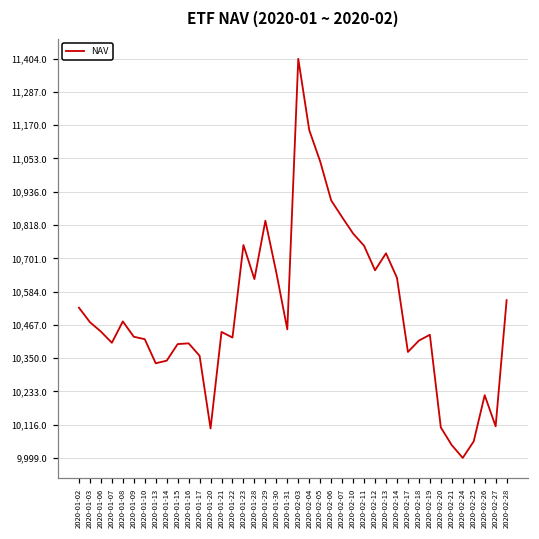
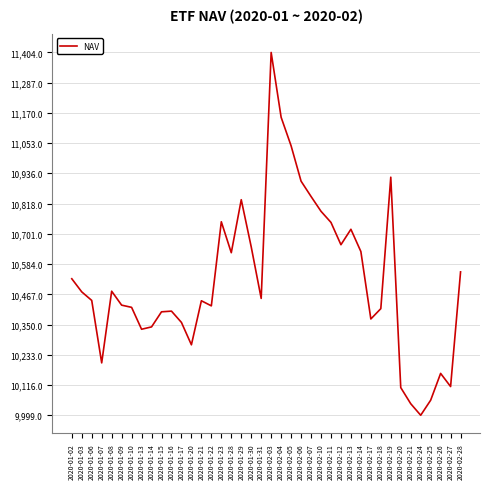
  {
    "2020-01-02": "10,530",
    "2020-01-03": "10,480",
    "2020-01-06": "10,440",
-   "2020-01-07": "10,400",
+   "2020-01-07": "10,200",
    "2020-01-08": "10,480",
    "2020-01-09": "10,430",
    "2020-01-10": "10,420",
    "2020-01-13": "10,330",
    "2020-01-14": "10,340",
    "2020-01-15": "10,400",
    "2020-01-16": "10,400",
    "2020-01-17": "10,360",
-   "2020-01-20": "10,100",
+   "2020-01-20": "10,270",
    "2020-01-21": "10,440",
    "2020-01-22": "10,420",
    "2020-01-23": "10,750",
    "2020-01-28": "10,630",
    "2020-01-29": "10,830",
    "2020-01-30": "10,650",
    "2020-01-31": "10,450",
    "2020-02-03": "11,400",
    "2020-02-04": "11,150",
    "2020-02-05": "11,040",
    "2020-02-06": "10,910",
    "2020-02-07": "10,850",
    "2020-02-10": "10,790",
    "2020-02-11": "10,750",
    "2020-02-12": "10,660",
    "2020-02-13": "10,720",
    "2020-02-14": "10,630",
    "2020-02-17": "10,370",
    "2020-02-18": "10,410",
-   "2020-02-19": "10,430",
+   "2020-02-19": "10,920",
    "2020-02-20": "10,110",
    "2020-02-21": "10,040",
    "2020-02-24": "10,000",
    "2020-02-25": "10,060",
-   "2020-02-26": "10,220",
+   "2020-02-26": "10,160",
    "2020-02-27": "10,110",
    "2020-02-28": "10,550"
  }
